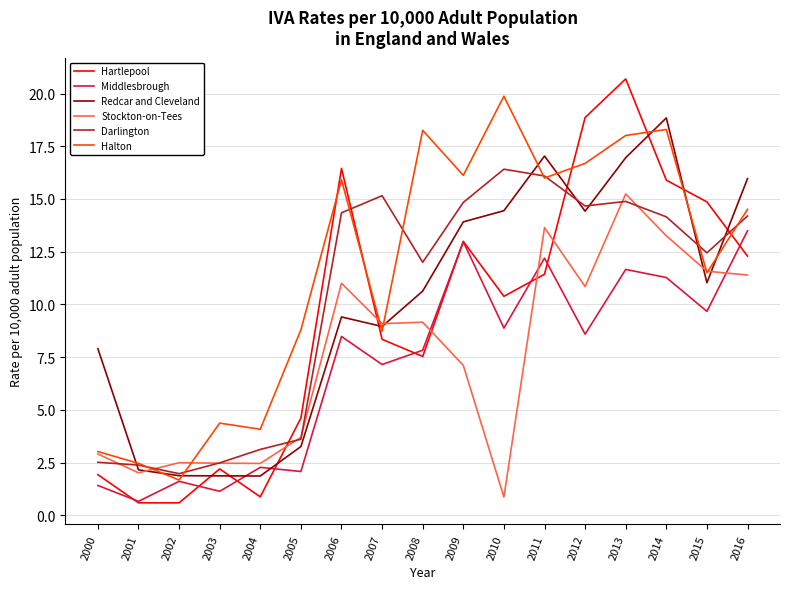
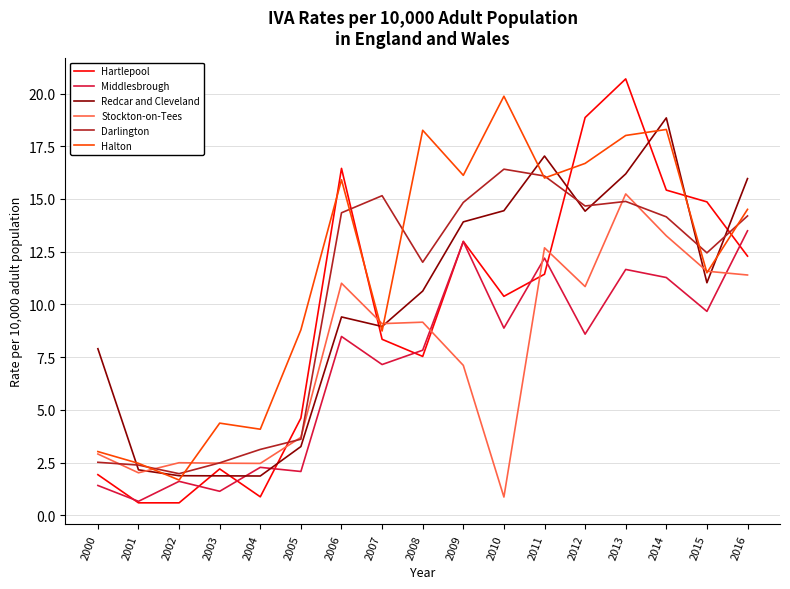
  {
    "Hartlepool": {
      "2000": 1.9,
      "2002": 0.6,
      "2003": 2.2,
      "2004": 0.9,
      "2005": 4.6,
      "2006": 16.5,
      "2007": 8.3,
      "2008": 7.5,
      "2010": 10.4,
      "2011": 11.4,
      "2012": 18.9,
      "2013": 20.7,
-     "2014": 15.9,
+     "2014": 15.4,
      "2015": 14.9,
      "2016": 12.3
    },
    "Redcar and Cleveland": {
      "2000": 7.9,
      "2001": 2.2,
      "2003": 1.9,
      "2004": 1.9,
      "2005": 3.3,
      "2006": 9.4,
      "2007": 9.0,
      "2008": 10.6,
      "2009": 13.9,
      "2010": 14.4,
      "2011": 17.0,
      "2012": 14.4,
-     "2013": 17.0,
+     "2013": 16.2,
      "2014": 18.8,
      "2015": 11.0,
      "2016": 16.0
    },
    "Stockton-on-Tees": {
      "2001": 2.0,
      "2002": 2.5,
      "2004": 2.5,
      "2006": 11.0,
      "2007": 9.1,
      "2008": 9.2,
      "2009": 7.1,
      "2010": 0.9,
-     "2011": 13.6,
+     "2011": 12.7,
      "2012": 10.8,
      "2013": 15.2,
      "2014": 13.3,
      "2016": 11.4
    },
    "Halton": {
      "2003": 4.4,
      "2004": 4.1,
      "2005": 8.8,
      "2006": 15.9,
      "2007": 8.7,
      "2008": 18.3,
      "2009": 16.1,
      "2010": 19.9,
      "2012": 16.7,
      "2013": 18.0,
      "2014": 18.3,
      "2016": 14.5
    }
  }
